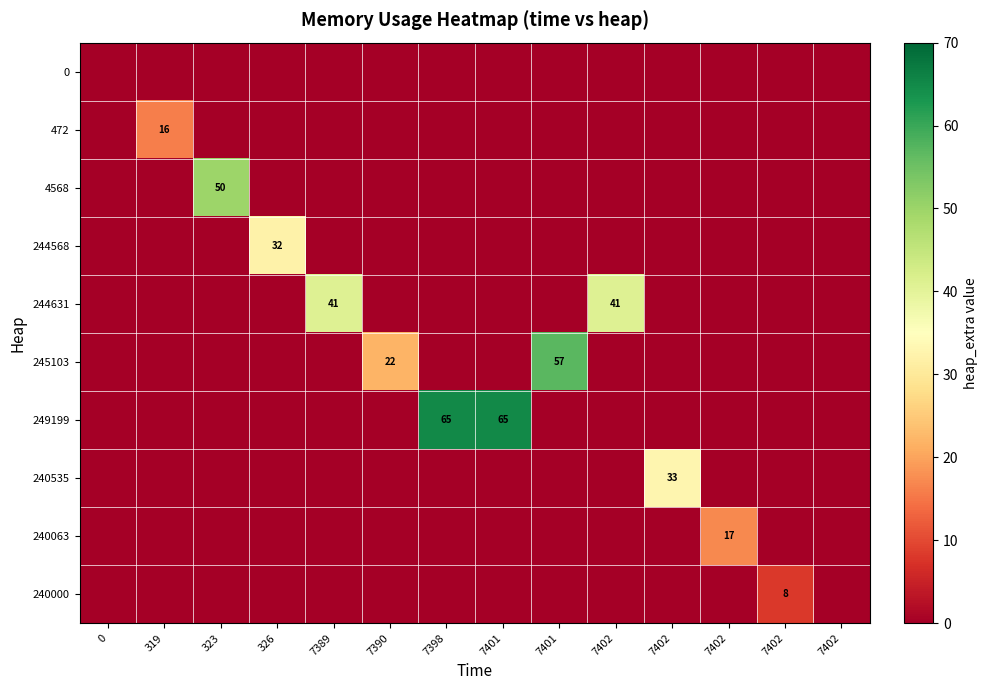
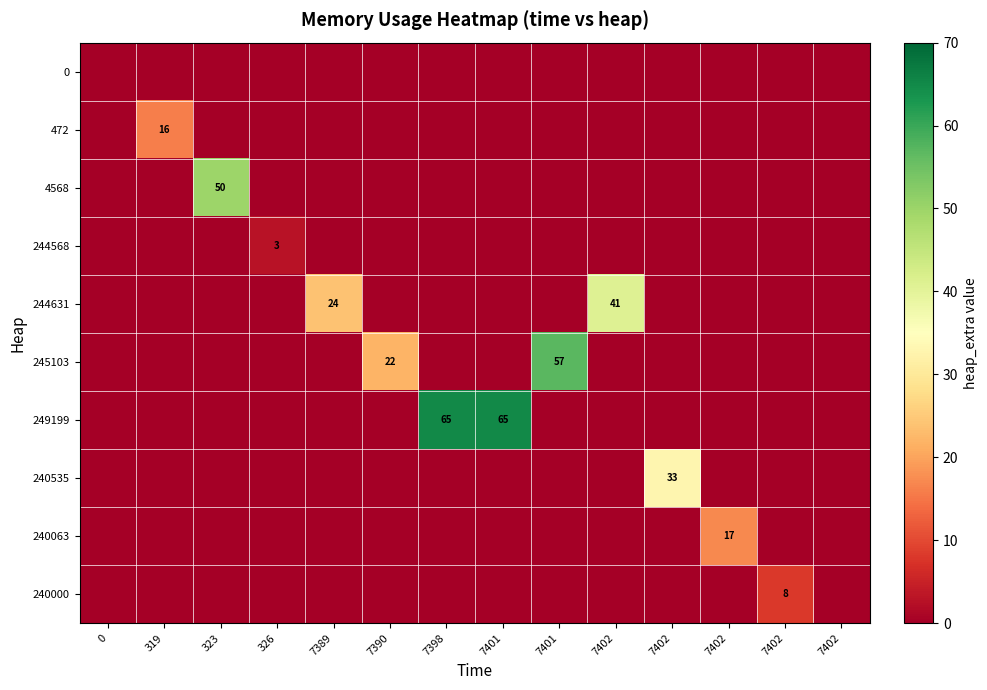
  {
    "472": {
      "319": 16
    },
    "4568": {
      "323": 50
    },
    "244568": {
-     "326": 32
+     "326": 3
    },
    "244631": {
-     "7389": 41
+     "7389": 24
    },
    "245103": {
      "7390": 22
    },
    "249199": {
      "7398": 65
    }
  }
